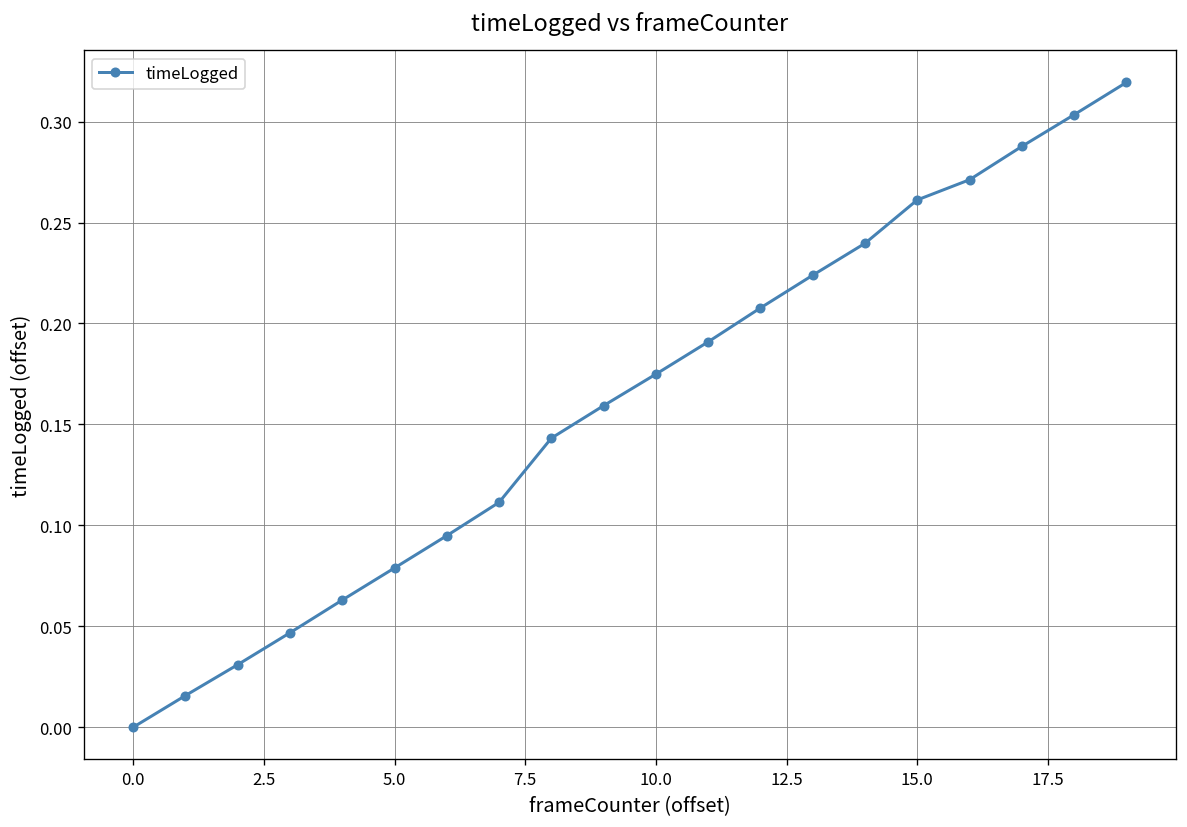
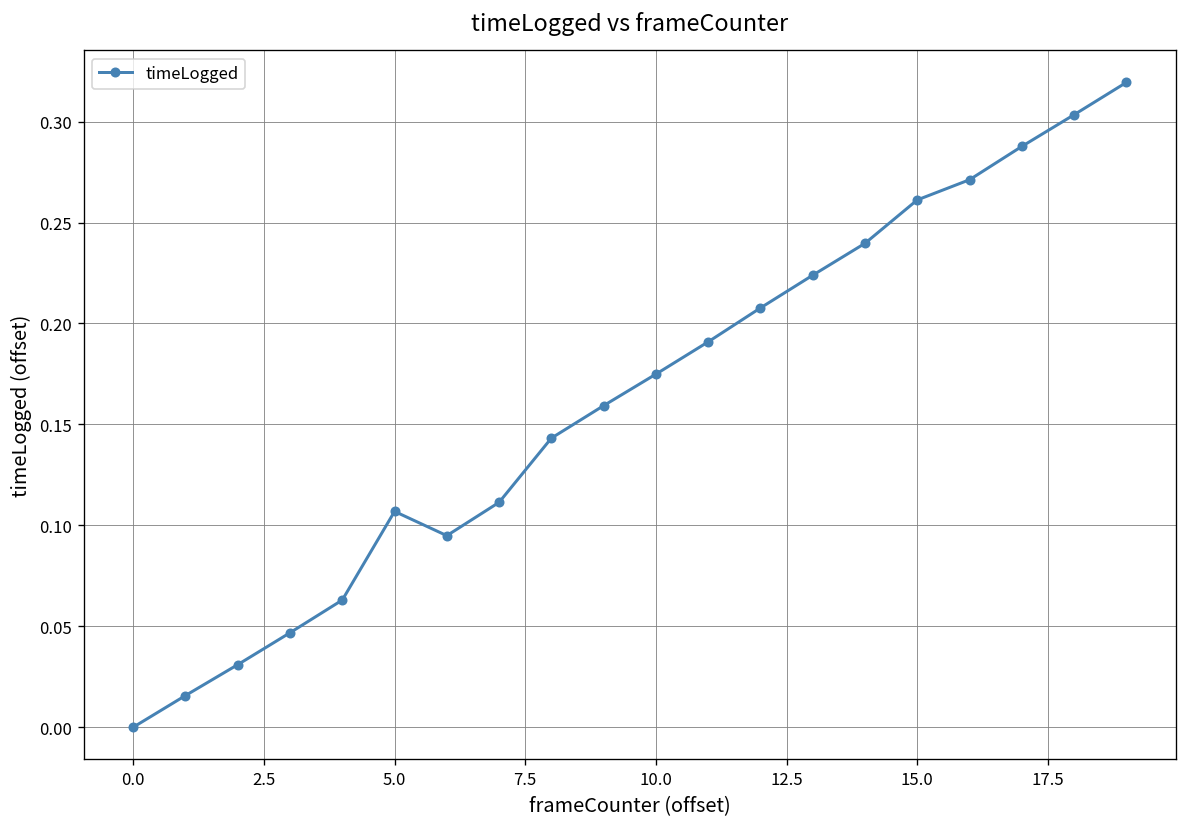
  {
    "0.0": 0.000,
-   "5.0": 0.079,
+   "5.0": 0.107,
    "10.0": 0.175,
    "15.0": 0.261
  }
